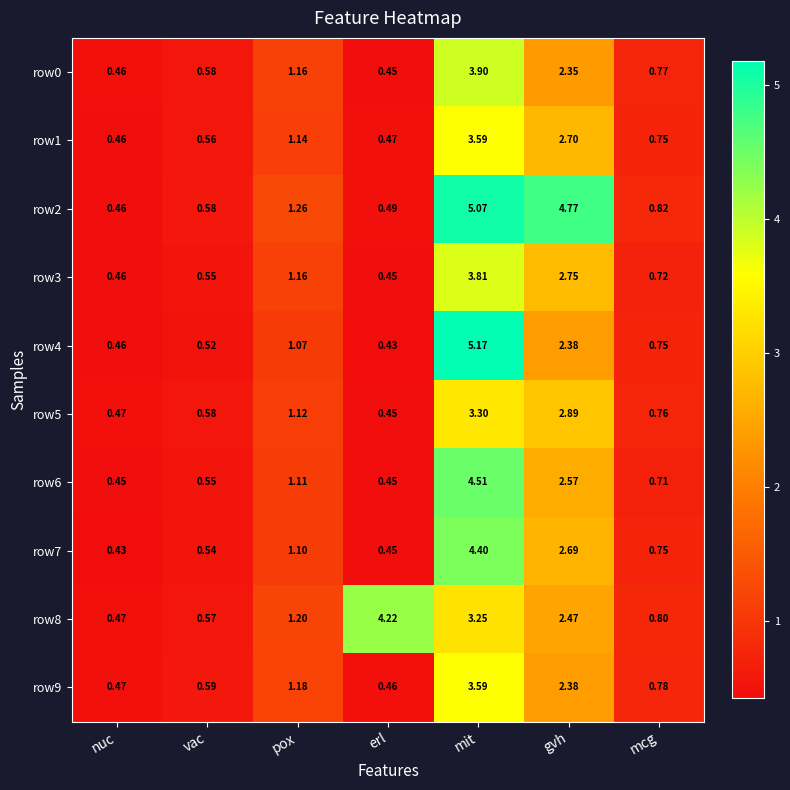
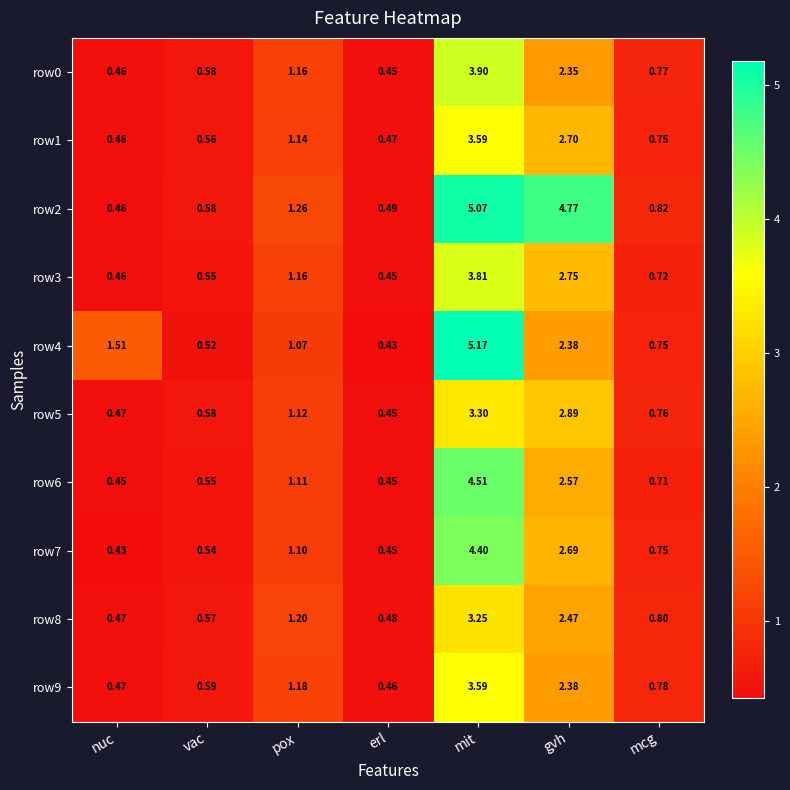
  {
    "row0": {
      "nuc": 0.46,
      "vac": 0.58,
      "pox": 1.16,
      "erl": 0.45,
      "mit": 3.90,
      "gvh": 2.35,
      "mcg": 0.77
    },
    "row1": {
      "nuc": 0.46,
      "vac": 0.56,
      "pox": 1.14,
      "erl": 0.47,
      "mit": 3.59,
      "gvh": 2.70,
      "mcg": 0.75
    },
    "row2": {
      "nuc": 0.46,
      "vac": 0.58,
      "pox": 1.26,
      "erl": 0.49,
      "mit": 5.07,
      "gvh": 4.77,
      "mcg": 0.82
    },
    "row3": {
      "nuc": 0.46,
      "vac": 0.55,
      "pox": 1.16,
      "erl": 0.45,
      "mit": 3.81,
      "gvh": 2.75,
      "mcg": 0.72
    },
    "row4": {
-     "nuc": 0.46,
+     "nuc": 1.51,
      "vac": 0.52,
      "pox": 1.07,
      "erl": 0.43,
      "mit": 5.17,
      "gvh": 2.38,
      "mcg": 0.75
    },
    "row5": {
      "nuc": 0.47,
      "vac": 0.58,
      "pox": 1.12,
      "erl": 0.45,
      "mit": 3.30,
      "gvh": 2.89,
      "mcg": 0.76
    },
    "row6": {
      "nuc": 0.45,
      "vac": 0.55,
      "pox": 1.11,
      "erl": 0.45,
      "mit": 4.51,
      "gvh": 2.57,
      "mcg": 0.71
    },
    "row7": {
      "nuc": 0.43,
      "vac": 0.54,
      "pox": 1.10,
      "erl": 0.45,
      "mit": 4.40,
      "gvh": 2.69,
      "mcg": 0.75
    },
    "row8": {
      "nuc": 0.47,
      "vac": 0.57,
      "pox": 1.20,
-     "erl": 4.22,
+     "erl": 0.48,
      "mit": 3.25,
      "gvh": 2.47,
      "mcg": 0.80
    },
    "row9": {
      "nuc": 0.47,
      "vac": 0.59,
      "pox": 1.18,
      "erl": 0.46,
      "mit": 3.59,
      "gvh": 2.38,
      "mcg": 0.78
    }
  }
